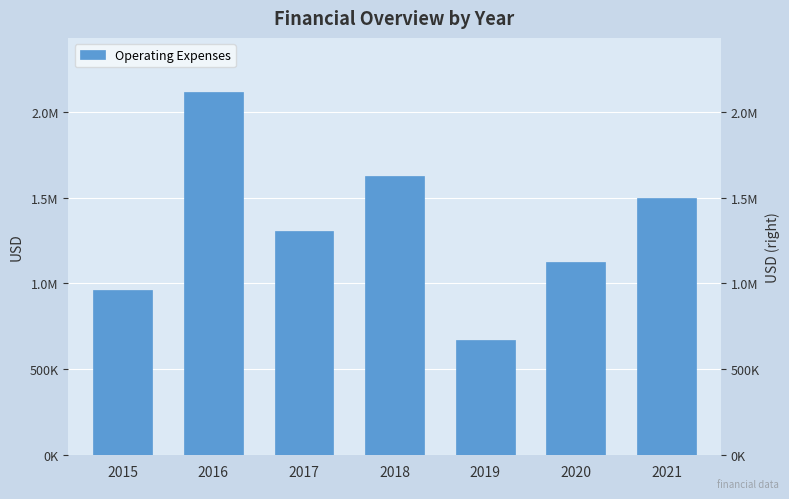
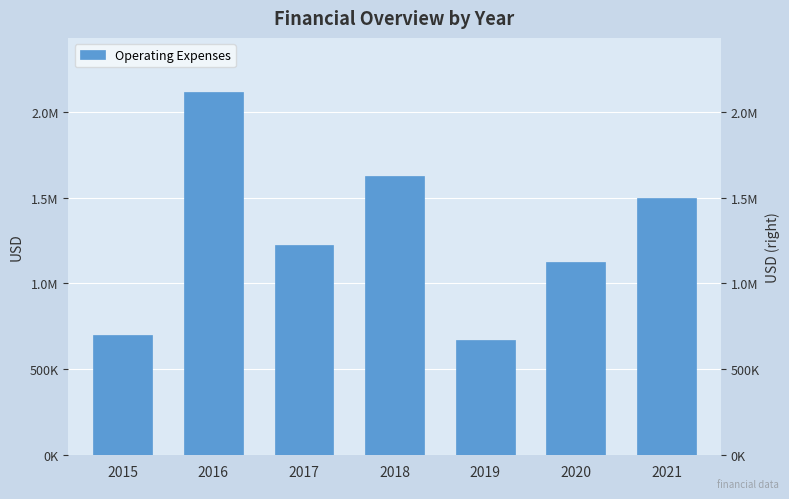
  {
-   "2015": 960000,
+   "2015": 700000,
    "2016": 2110000,
-   "2017": 1300000,
+   "2017": 1220000,
    "2018": 1630000,
    "2019": 670000,
    "2020": 1120000,
    "2021": 1500000
  }
